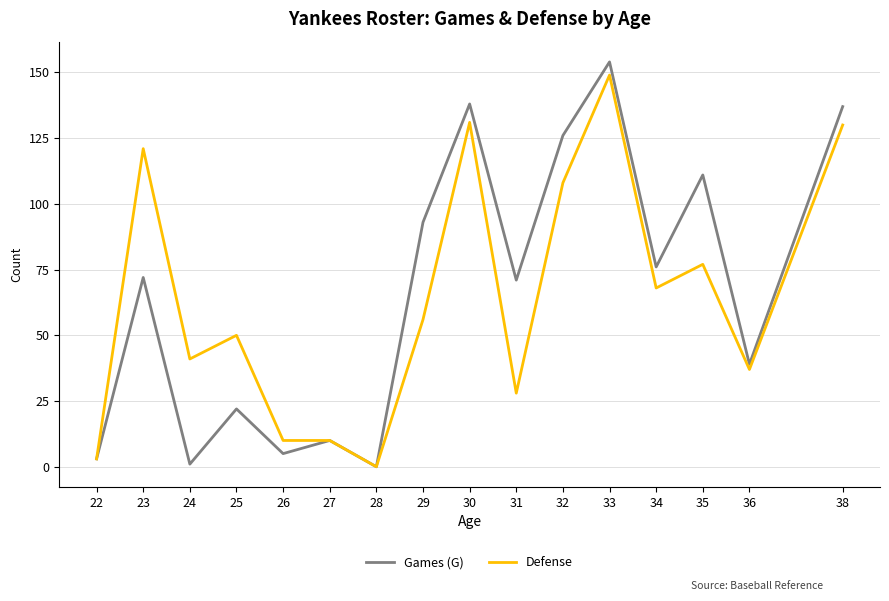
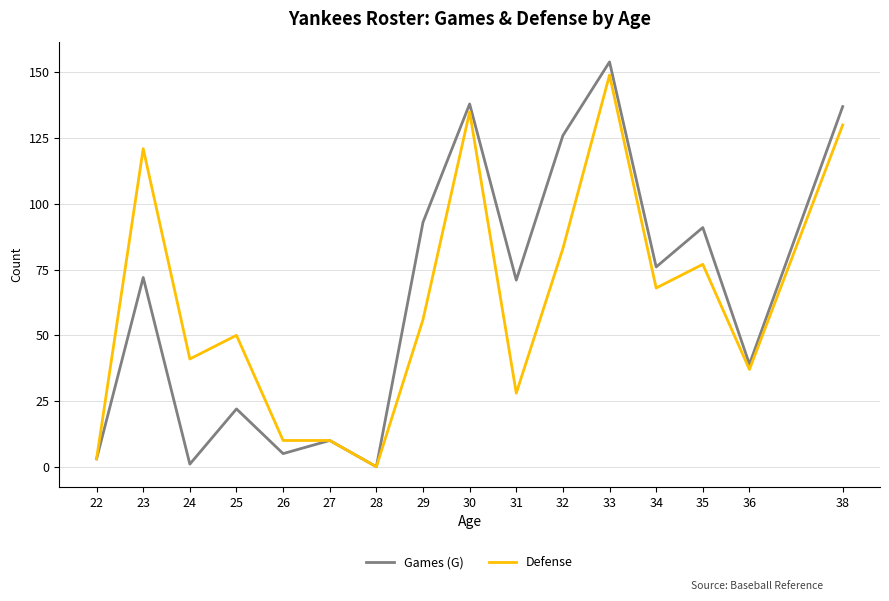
  {
    "Games (G)": {
      "23": 72,
      "24": 1,
      "25": 22,
      "26": 5,
      "29": 93,
      "30": 138,
      "31": 71,
      "32": 126,
      "33": 154,
      "34": 76,
-     "35": 111,
+     "35": 91,
      "36": 39,
      "38": 137
    },
    "Defense": {
      "23": 121,
      "24": 41,
      "25": 50,
      "26": 10,
      "29": 56,
-     "30": 131,
+     "30": 135,
      "31": 28,
-     "32": 108,
+     "32": 83,
      "33": 149,
      "34": 68,
      "35": 77,
      "36": 37,
      "38": 130
    }
  }
